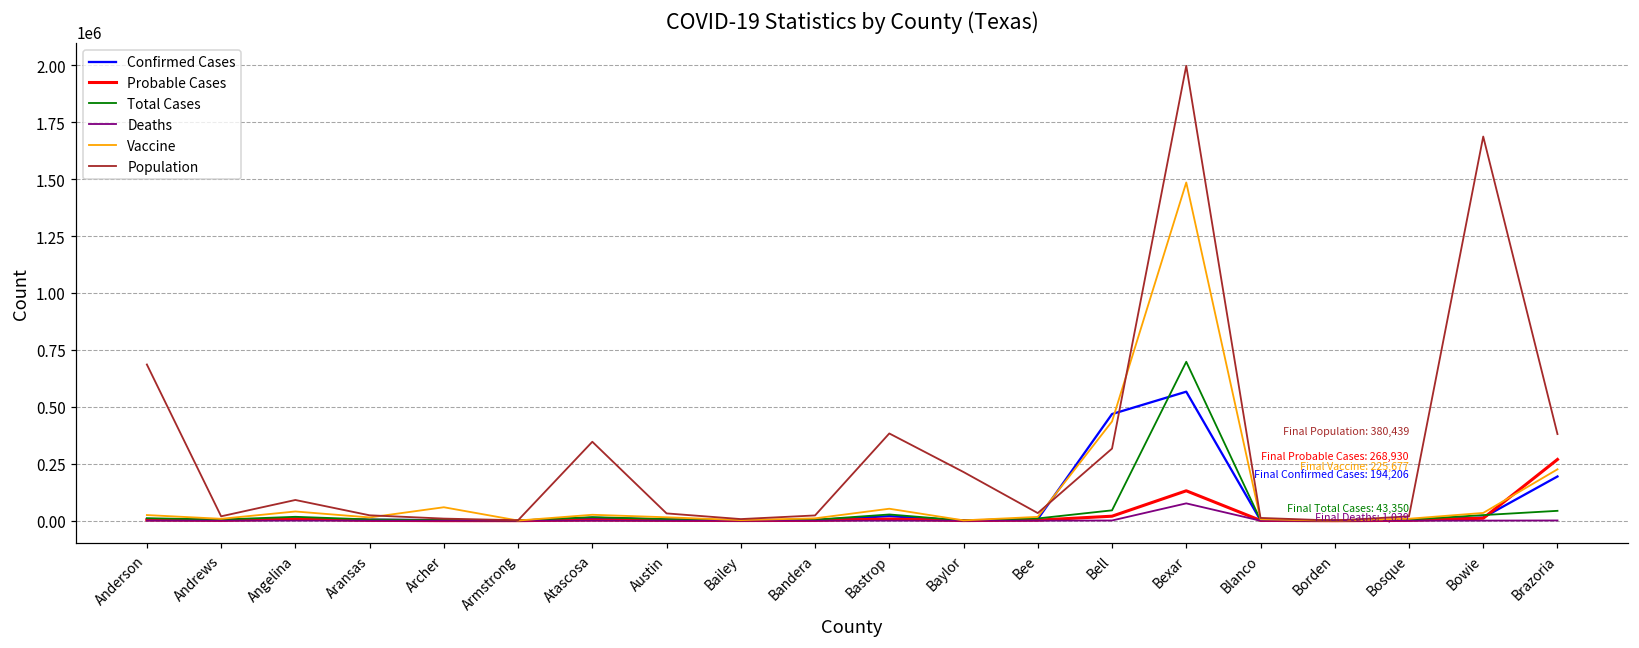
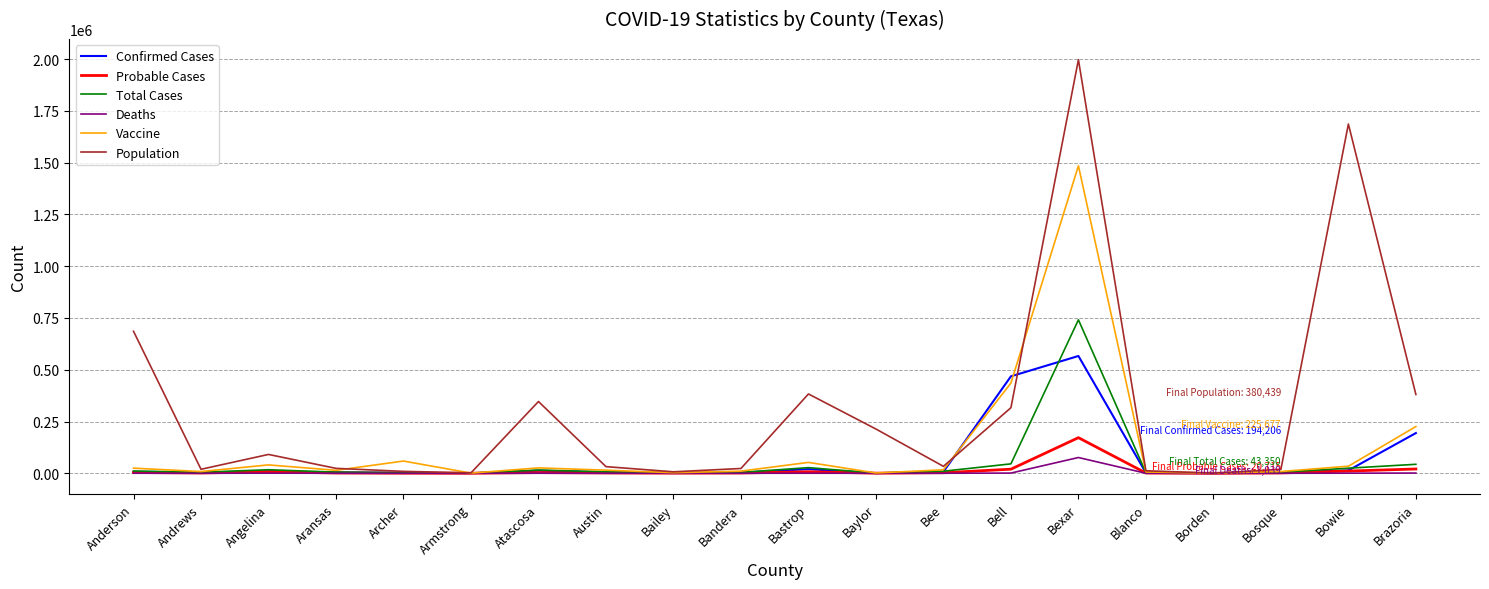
  {
    "Confirmed Cases": {
      "Bell": "470000",
      "Bexar": "570000",
      "Brazoria": "190000"
    },
    "Probable Cases": {
-     "Bexar": "130000",
-     "Brazoria": "268,930"
+     "Bexar": "170000",
+     "Brazoria": "20,715"
    },
    "Total Cases": {
      "Bell": "50000",
-     "Bexar": "700000",
+     "Bexar": "740000",
      "Brazoria": "40000"
    },
    "Deaths": {
      "Bell": "0",
      "Bexar": "80000",
      "Brazoria": "0"
    },
    "Vaccine": {
      "Anderson": "20000",
      "Angelina": "40000",
      "Archer": "60000",
      "Bastrop": "50000",
      "Bell": "440000",
      "Bexar": "1490000",
      "Brazoria": "230000"
    },
    "Population": {
      "Anderson": "690000",
      "Angelina": "90000",
      "Atascosa": "350000",
      "Austin": "30000",
      "Bandera": "20000",
      "Bastrop": "380000",
      "Baylor": "210000",
      "Bee": "30000",
      "Bell": "320000",
      "Bexar": "2000000",
      "Bowie": "1690000",
      "Brazoria": "380000"
    }
  }
